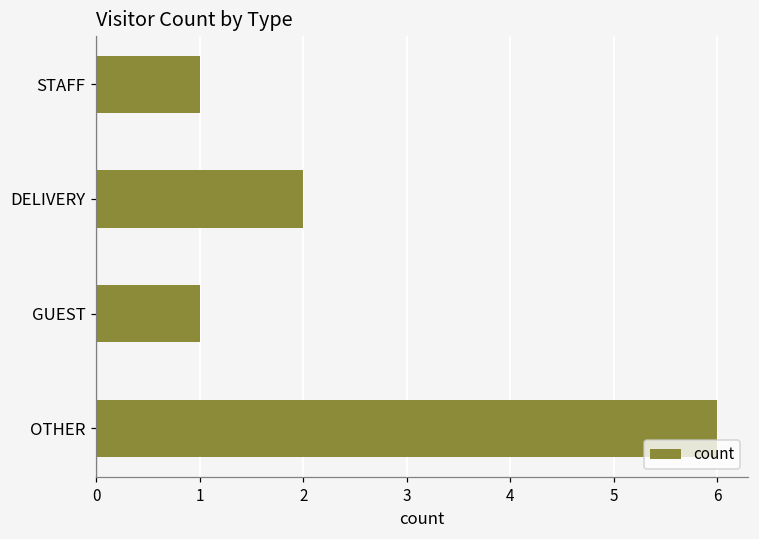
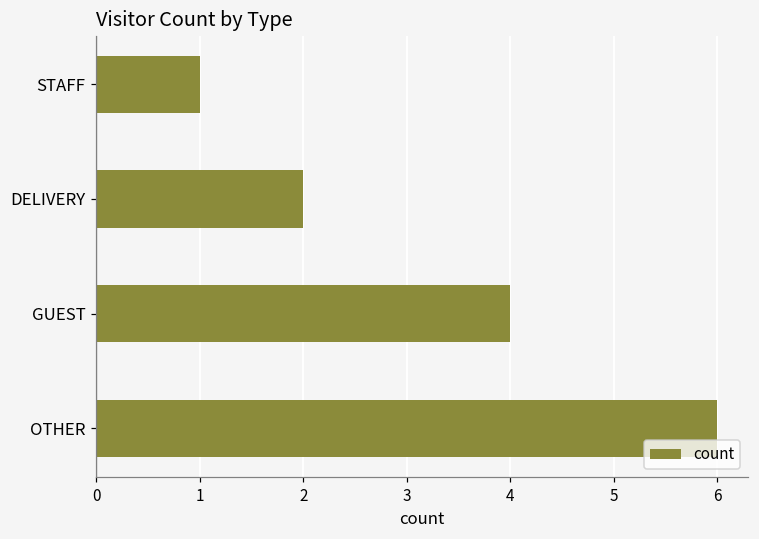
  {
    "STAFF": 1,
    "DELIVERY": 2,
-   "GUEST": 1,
+   "GUEST": 4,
    "OTHER": 6
  }
